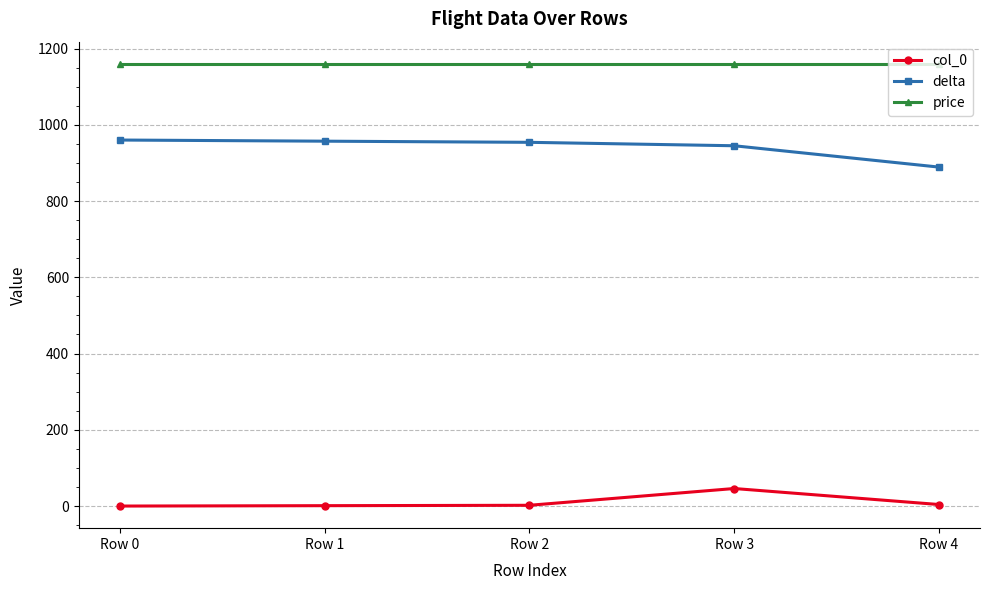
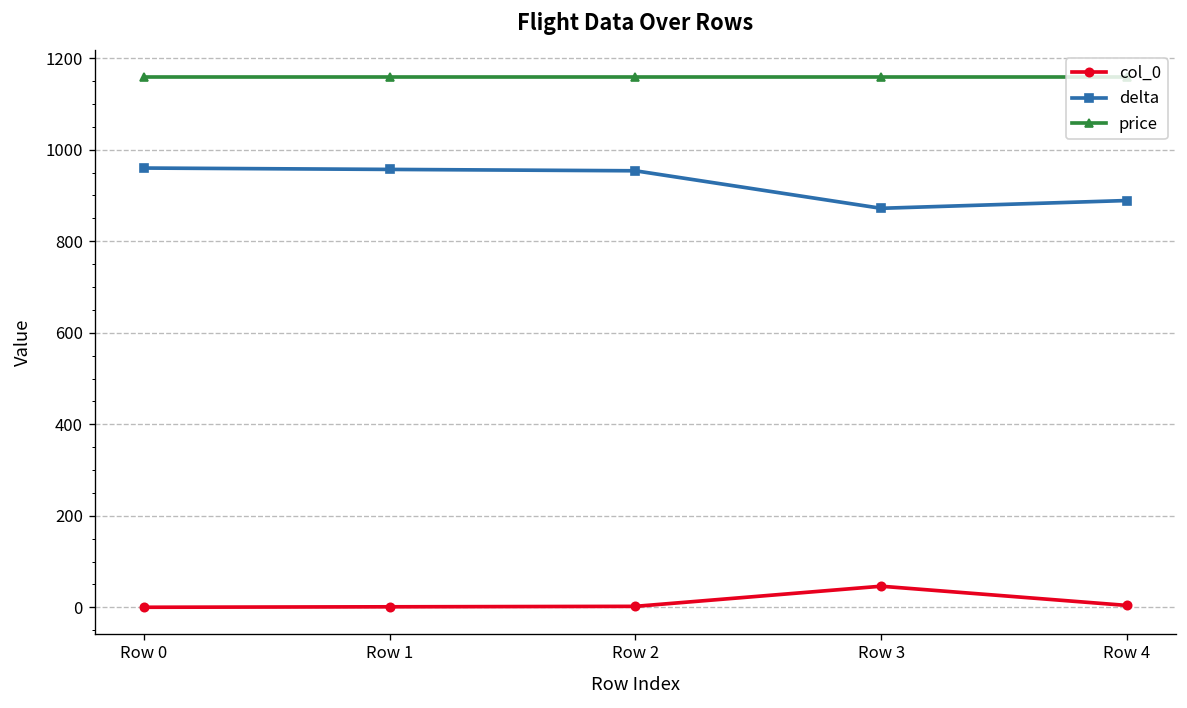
  {
    "col_0": {
      "Row 0": 0,
      "Row 1": 0,
      "Row 2": 0,
      "Row 3": 50,
      "Row 4": 0
    },
    "delta": {
      "Row 0": 960,
      "Row 1": 960,
      "Row 2": 950,
-     "Row 3": 950,
+     "Row 3": 870,
      "Row 4": 890
    },
    "price": {
      "Row 0": 1160,
      "Row 1": 1160,
      "Row 2": 1160,
      "Row 3": 1160
    }
  }
